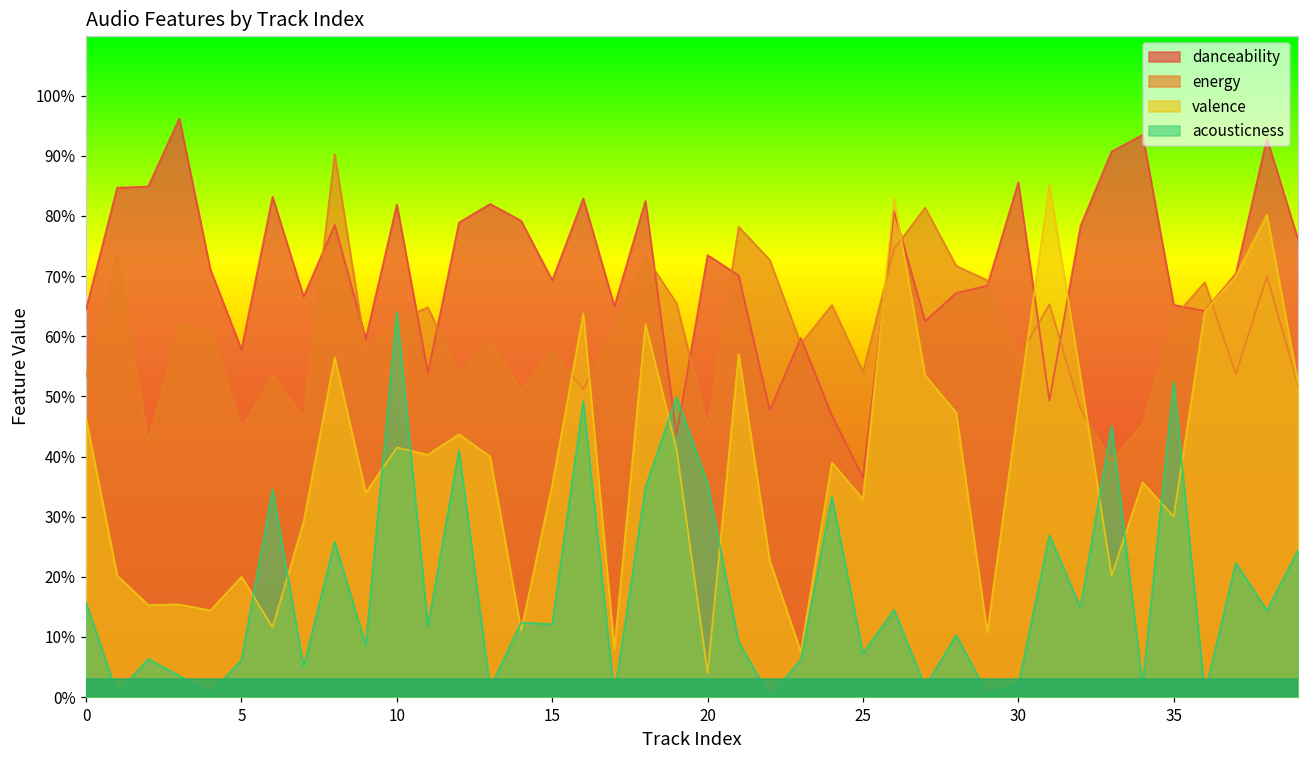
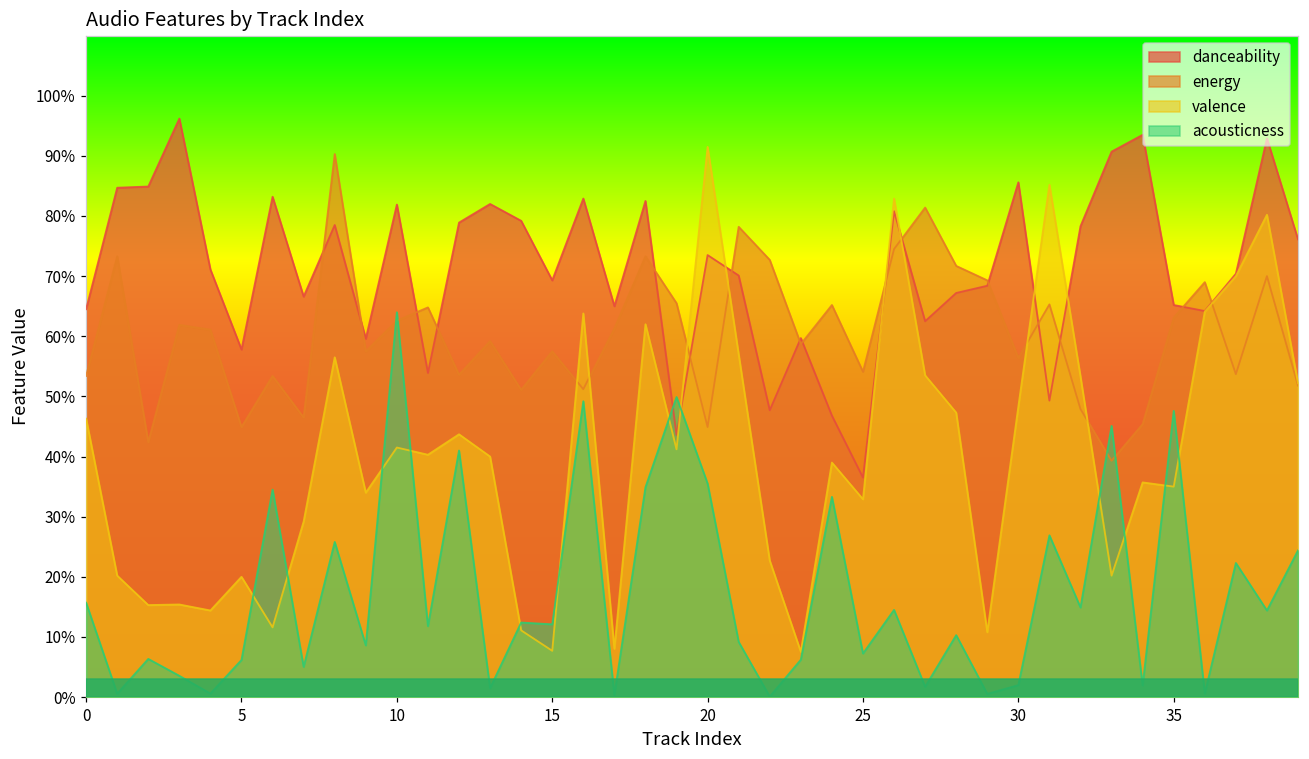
  {
    "valence": {
      "0": "46%",
      "5": "20%",
      "10": "42%",
-     "15": "35%",
-     "20": "4%",
+     "15": "8%",
+     "20": "91%",
      "25": "33%",
      "30": "48%",
-     "35": "30%"
+     "35": "35%"
    },
    "acousticness": {
      "0": "16%",
      "5": "6%",
      "10": "64%",
      "15": "12%",
      "20": "36%",
      "25": "7%",
-     "35": "52%"
+     "35": "48%"
    }
  }
